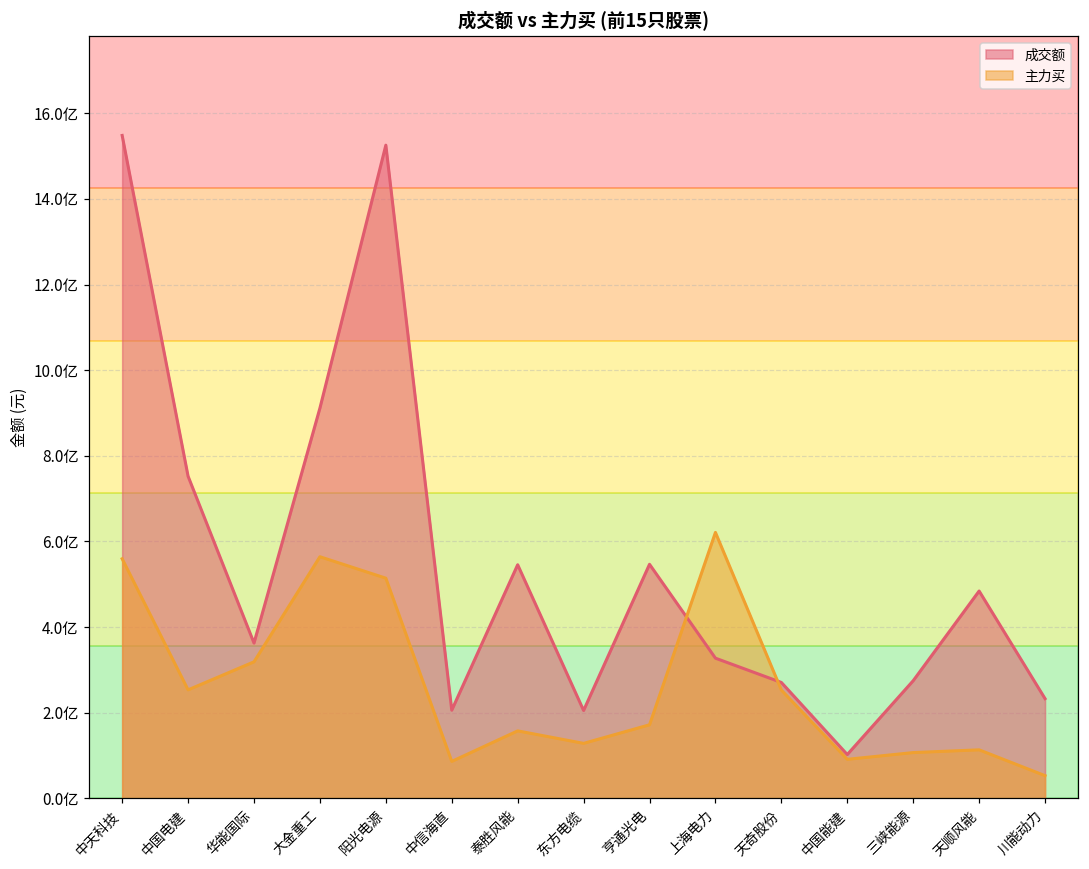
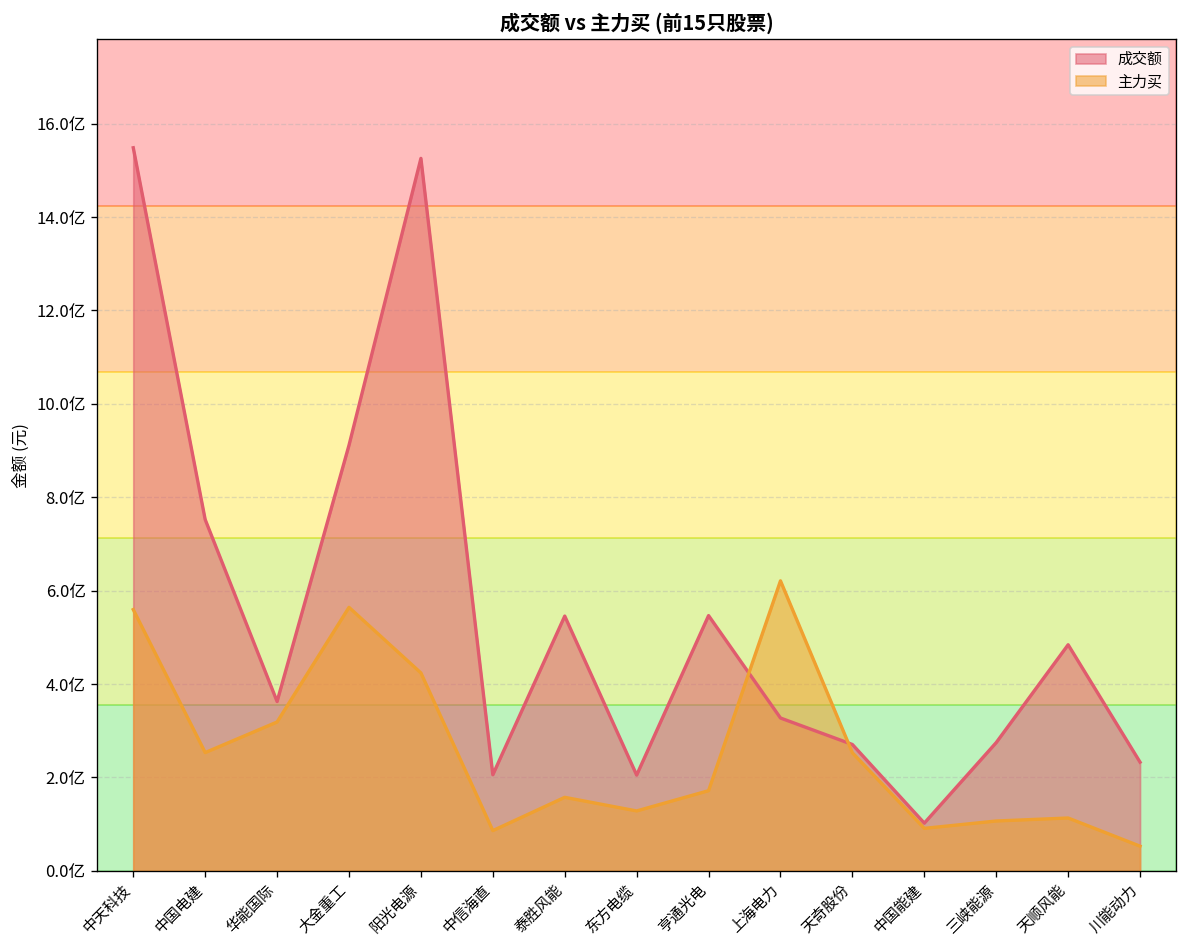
  {
    "成交额": {
      "中天科技": "15.5亿",
      "中国电建": "7.5亿",
      "华能国际": "3.6亿",
      "大金重工": "9.1亿",
      "阳光电源": "15.3亿",
      "中信海直": "2.1亿",
      "泰胜风能": "5.5亿",
      "东方电缆": "2.1亿",
      "亨通光电": "5.5亿",
      "上海电力": "3.3亿",
      "天奇股份": "2.7亿",
      "中国能建": "1.0亿",
      "三峡能源": "2.7亿",
      "天顺风能": "4.8亿",
      "川能动力": "2.3亿"
    },
    "主力买": {
      "中天科技": "5.6亿",
      "中国电建": "2.5亿",
      "华能国际": "3.2亿",
      "大金重工": "5.6亿",
-     "阳光电源": "5.1亿",
+     "阳光电源": "4.2亿",
      "中信海直": "0.9亿",
      "泰胜风能": "1.6亿",
      "东方电缆": "1.3亿",
      "亨通光电": "1.7亿",
      "上海电力": "6.2亿",
      "天奇股份": "2.5亿",
      "中国能建": "0.9亿",
      "三峡能源": "1.1亿",
      "天顺风能": "1.1亿",
      "川能动力": "0.5亿"
    }
  }
